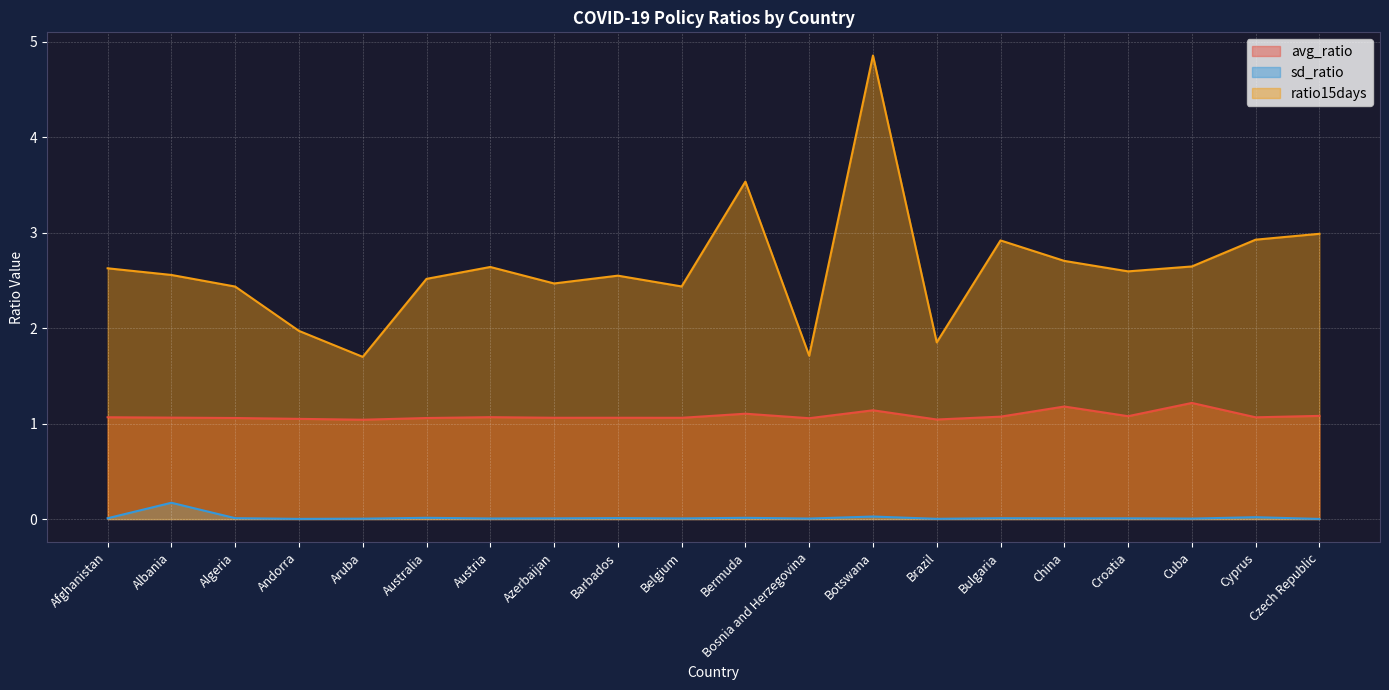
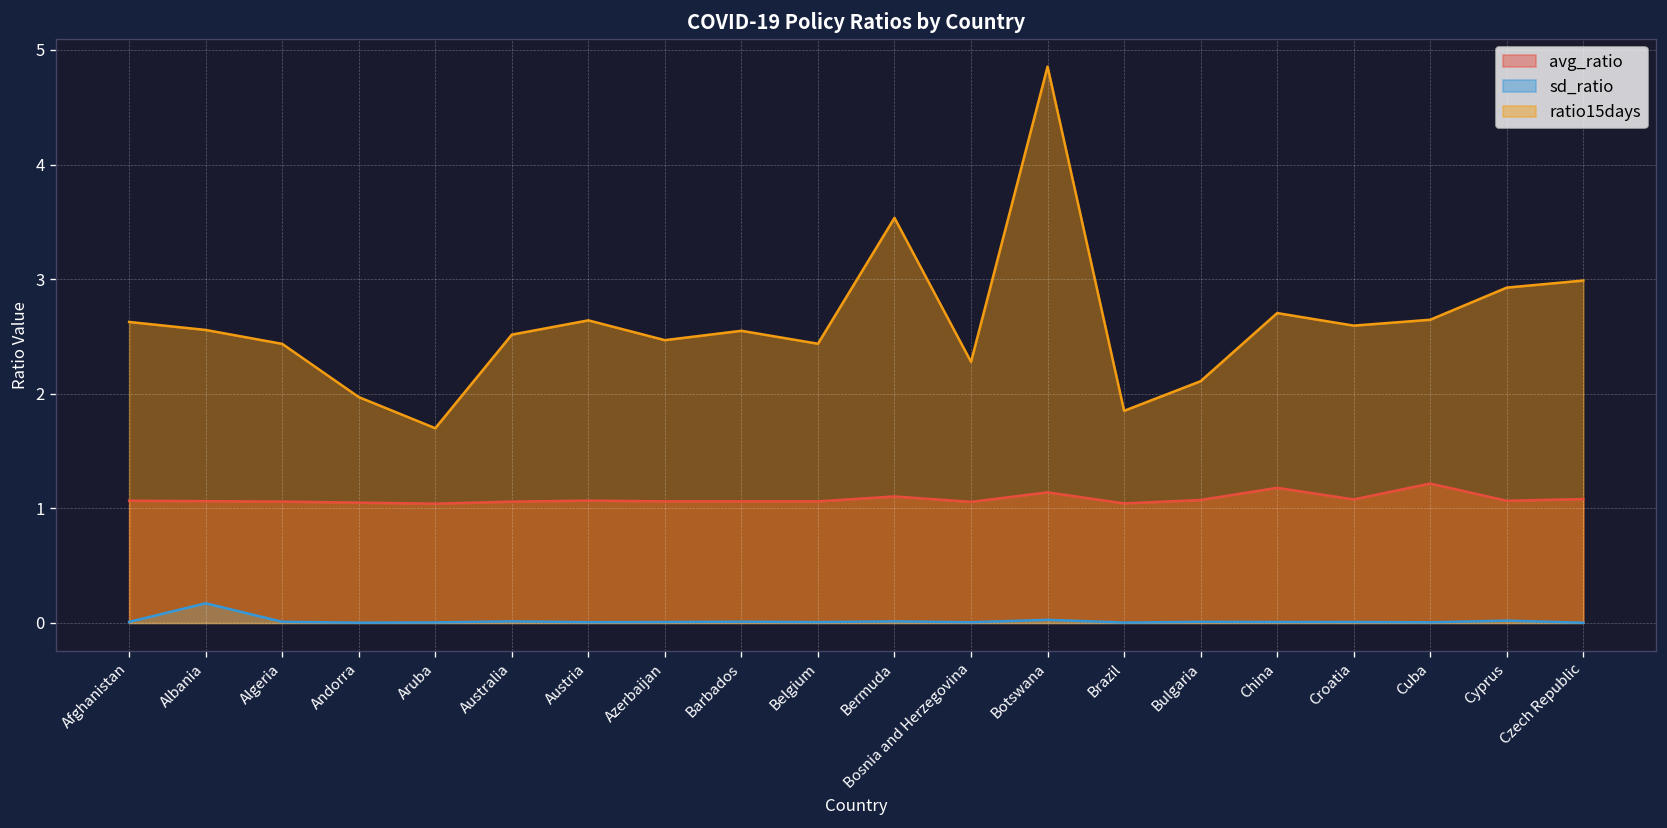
  {
    "avg_ratio": {
      "Afghanistan": 1.1,
      "Albania": 1.1,
      "Algeria": 1.1,
      "Andorra": 1.0,
      "Aruba": 1.0,
      "Australia": 1.1,
      "Austria": 1.1,
      "Azerbaijan": 1.1,
      "Barbados": 1.1,
      "Belgium": 1.1,
      "Bermuda": 1.1,
      "Bosnia and Herzegovina": 1.1,
      "Botswana": 1.1,
      "Brazil": 1.0,
      "Bulgaria": 1.1,
      "China": 1.2,
      "Croatia": 1.1,
      "Cuba": 1.2,
      "Cyprus": 1.1,
      "Czech Republic": 1.1
    },
    "sd_ratio": {
      "Afghanistan": 0.0,
      "Albania": 0.2,
      "Algeria": 0.0,
      "Andorra": 0.0,
      "Aruba": 0.0,
      "Australia": 0.0,
      "Austria": 0.0,
      "Azerbaijan": 0.0,
      "Barbados": 0.0,
      "Belgium": 0.0,
      "Bermuda": 0.0,
      "Bosnia and Herzegovina": 0.0,
      "Botswana": 0.0,
      "Brazil": 0.0,
      "Bulgaria": 0.0,
      "China": 0.0,
      "Croatia": 0.0,
      "Cuba": 0.0,
      "Cyprus": 0.0,
      "Czech Republic": 0.0
    },
    "ratio15days": {
      "Afghanistan": 2.6,
      "Albania": 2.6,
      "Algeria": 2.4,
      "Andorra": 2.0,
      "Aruba": 1.7,
      "Australia": 2.5,
      "Austria": 2.6,
      "Azerbaijan": 2.5,
      "Barbados": 2.5,
      "Belgium": 2.4,
      "Bermuda": 3.5,
-     "Bosnia and Herzegovina": 1.7,
+     "Bosnia and Herzegovina": 2.3,
      "Botswana": 4.9,
      "Brazil": 1.9,
-     "Bulgaria": 2.9,
+     "Bulgaria": 2.1,
      "China": 2.7,
      "Croatia": 2.6,
      "Cuba": 2.6,
      "Cyprus": 2.9,
      "Czech Republic": 3.0
    }
  }
